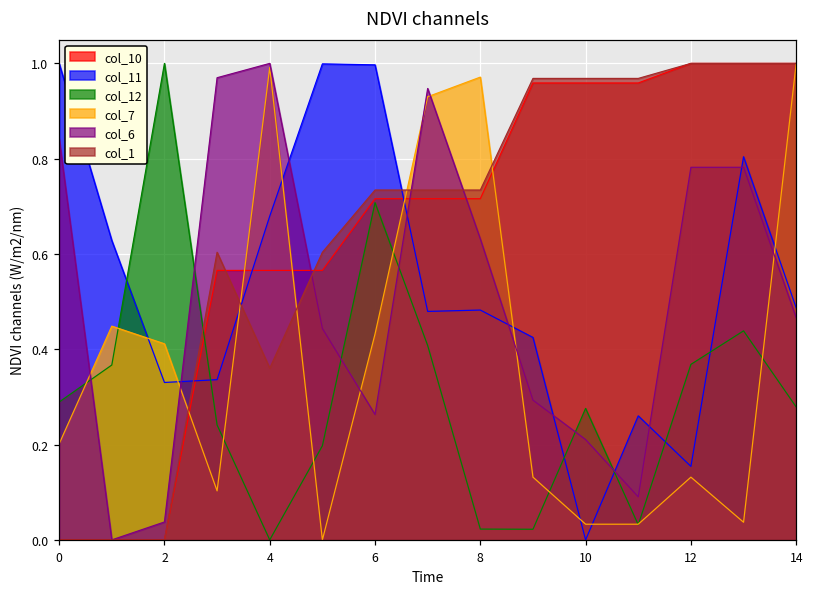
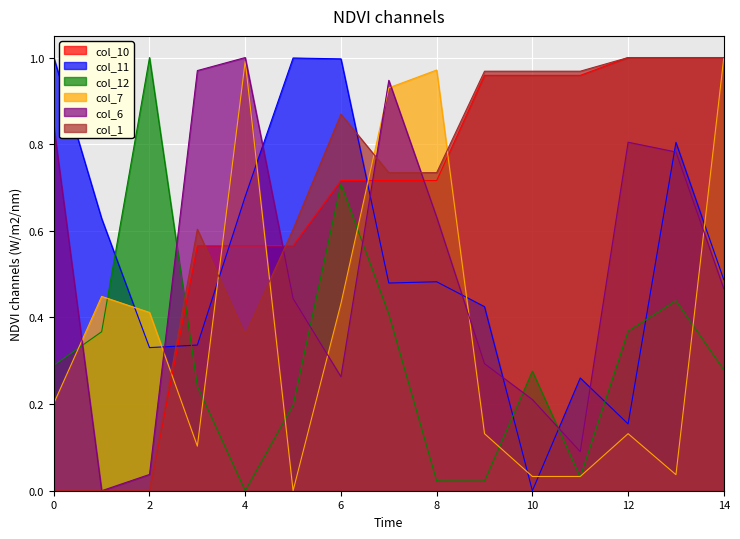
  {
    "col_10": {
      "4": 0.57,
      "6": 0.72,
      "8": 0.72,
      "10": 0.96
    },
    "col_11": {
      "0": 1.00,
      "2": 0.33,
      "4": 0.68,
      "6": 1.00,
      "8": 0.48,
      "10": 0.00,
      "12": 0.15,
      "14": 0.49
    },
    "col_12": {
      "0": 0.29,
      "2": 1.00,
      "4": 0.00,
      "6": 0.71,
      "8": 0.02,
      "10": 0.28,
      "12": 0.37,
      "14": 0.28
    },
    "col_7": {
      "0": 0.20,
      "2": 0.41,
      "4": 0.99,
      "6": 0.43,
      "8": 0.97,
      "10": 0.03,
      "12": 0.13
    },
    "col_6": {
      "0": 0.84,
      "2": 0.04,
      "4": 1.00,
      "6": 0.26,
      "8": 0.63,
      "10": 0.21,
-     "12": 0.78,
+     "12": 0.80,
      "14": 0.47
    },
    "col_1": {
      "4": 0.36,
-     "6": 0.73,
+     "6": 0.87,
      "8": 0.73,
      "10": 0.97
    }
  }
